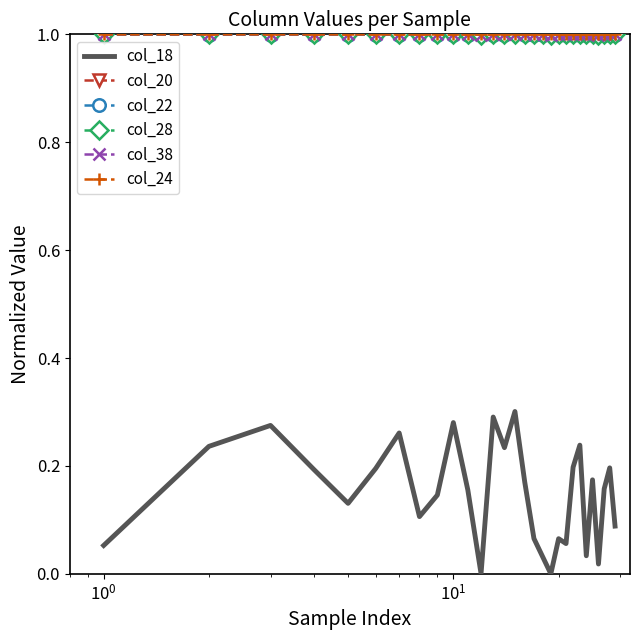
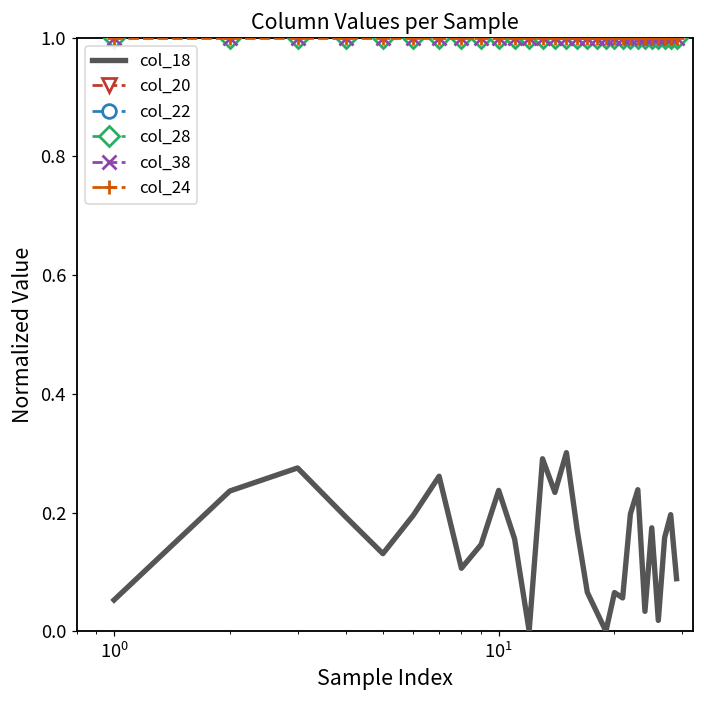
  {
    "col_18": {
      "10^0": 0.05,
-     "10^1": 0.28
+     "10^1": 0.24
    }
  }
